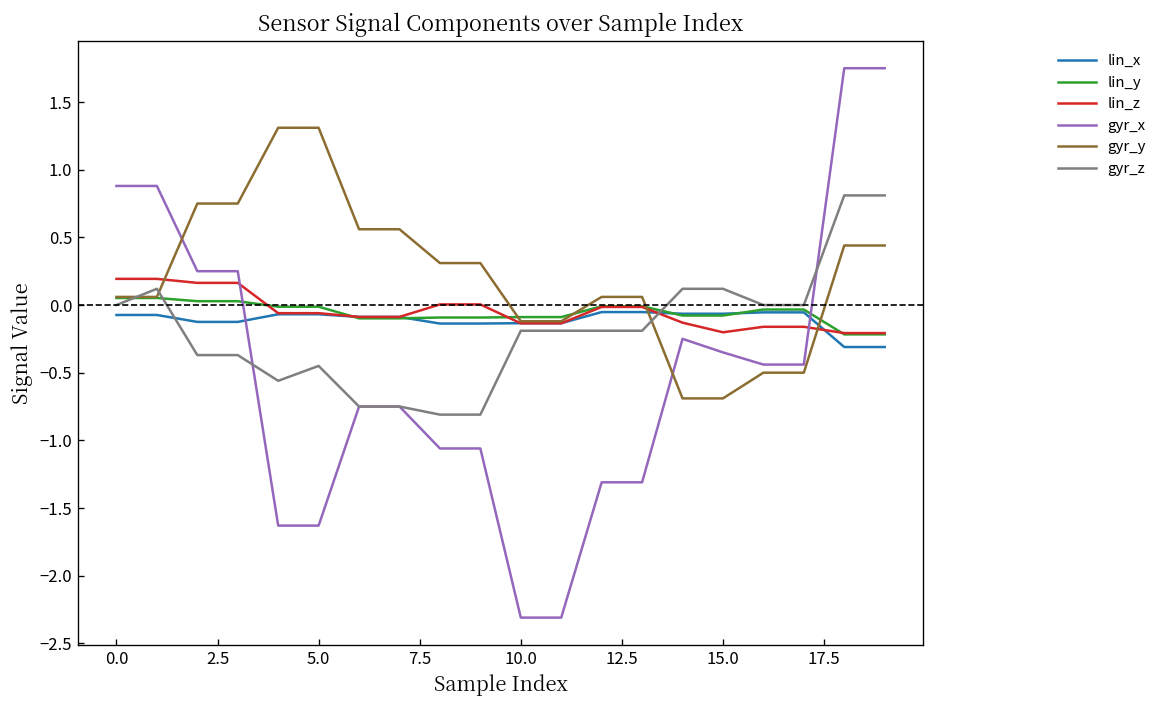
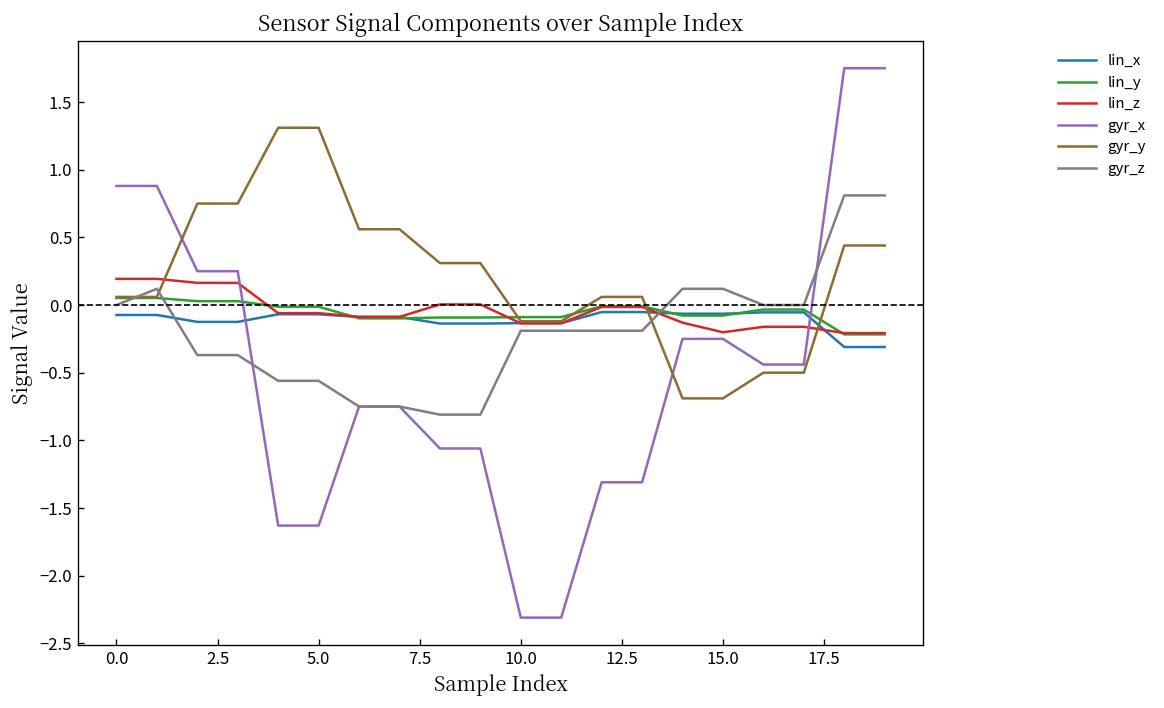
  {
    "lin_x": {
      "0.0": -0.07
    },
    "lin_y": {
      "5.0": -0.01,
      "10.0": -0.09
    },
    "lin_z": {
      "0.0": 0.19,
      "15.0": -0.20
    },
    "gyr_x": {
      "0.0": 0.88,
      "5.0": -1.63,
      "10.0": -2.31,
-     "15.0": -0.35
+     "15.0": -0.25
    },
    "gyr_y": {
      "5.0": 1.31,
      "15.0": -0.69
    },
    "gyr_z": {
      "0.0": 0.00,
-     "5.0": -0.45,
+     "5.0": -0.56,
      "10.0": -0.19,
      "15.0": 0.12
    }
  }
